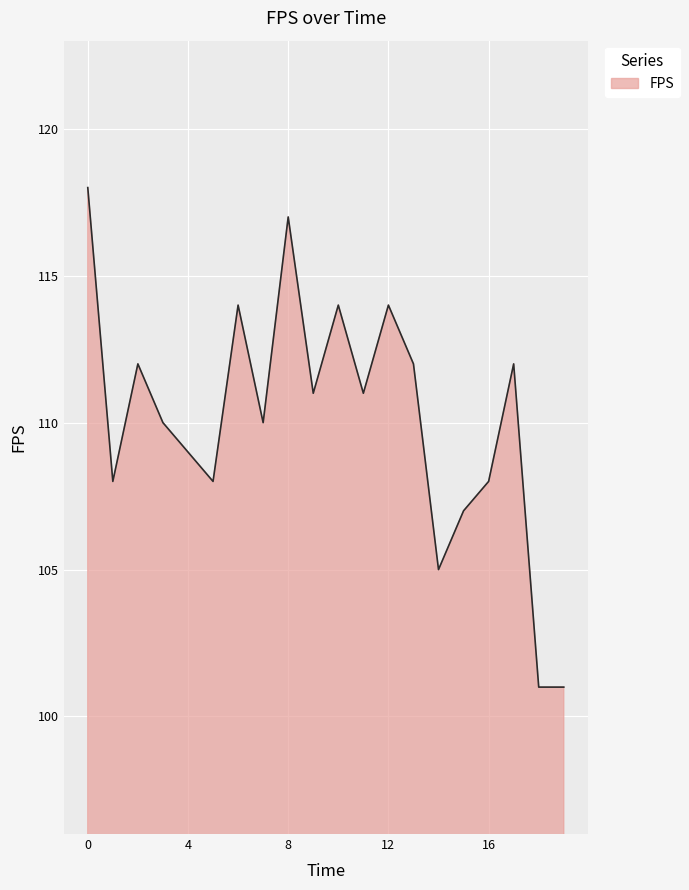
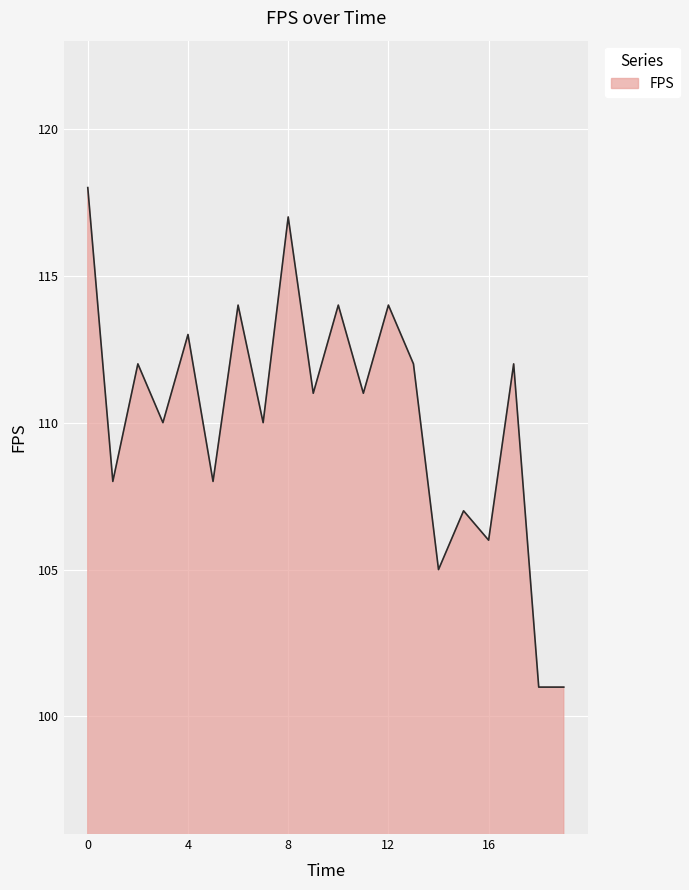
  {
    "0": 118,
-   "4": 109,
+   "4": 113,
    "8": 117,
    "12": 114,
-   "16": 108
+   "16": 106
  }
